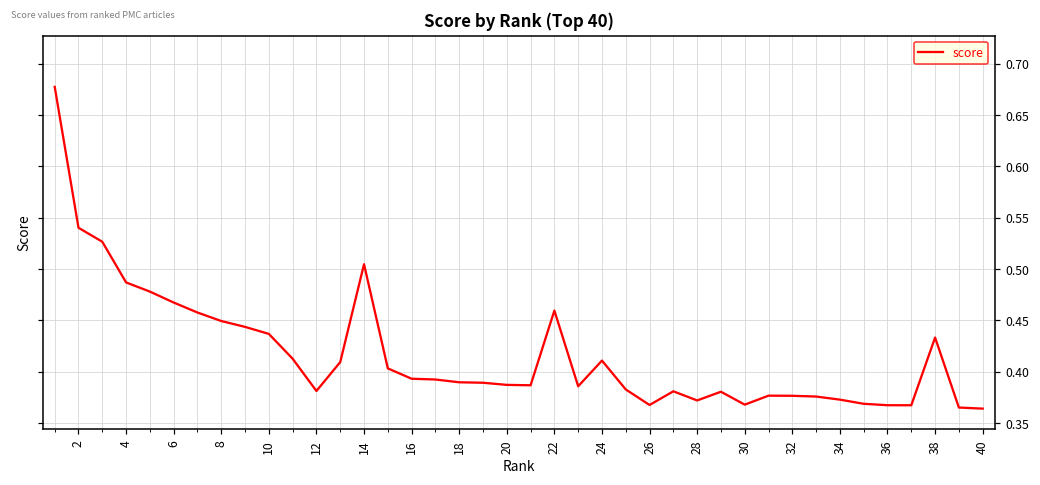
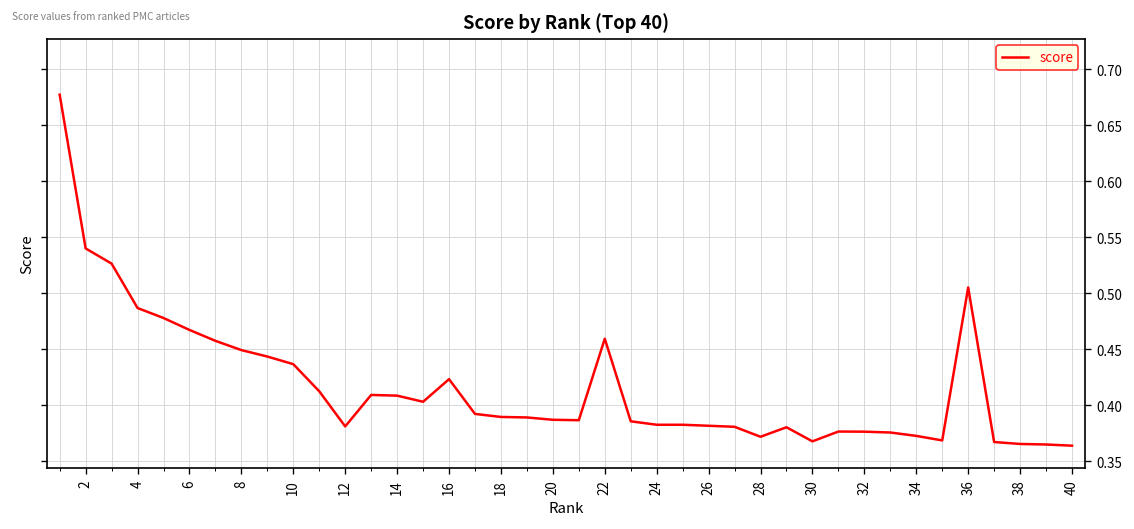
  {
    "2": 0.54,
    "4": 0.49,
    "6": 0.47,
    "8": 0.45,
    "10": 0.44,
    "12": 0.38,
-   "14": 0.50,
-   "16": 0.39,
+   "14": 0.41,
+   "16": 0.42,
    "18": 0.39,
    "20": 0.39,
    "22": 0.46,
-   "24": 0.41,
-   "26": 0.37,
+   "24": 0.38,
+   "26": 0.38,
    "28": 0.37,
    "30": 0.37,
    "32": 0.38,
    "34": 0.37,
-   "36": 0.37,
-   "38": 0.43,
+   "36": 0.51,
+   "38": 0.37,
    "40": 0.36
  }
